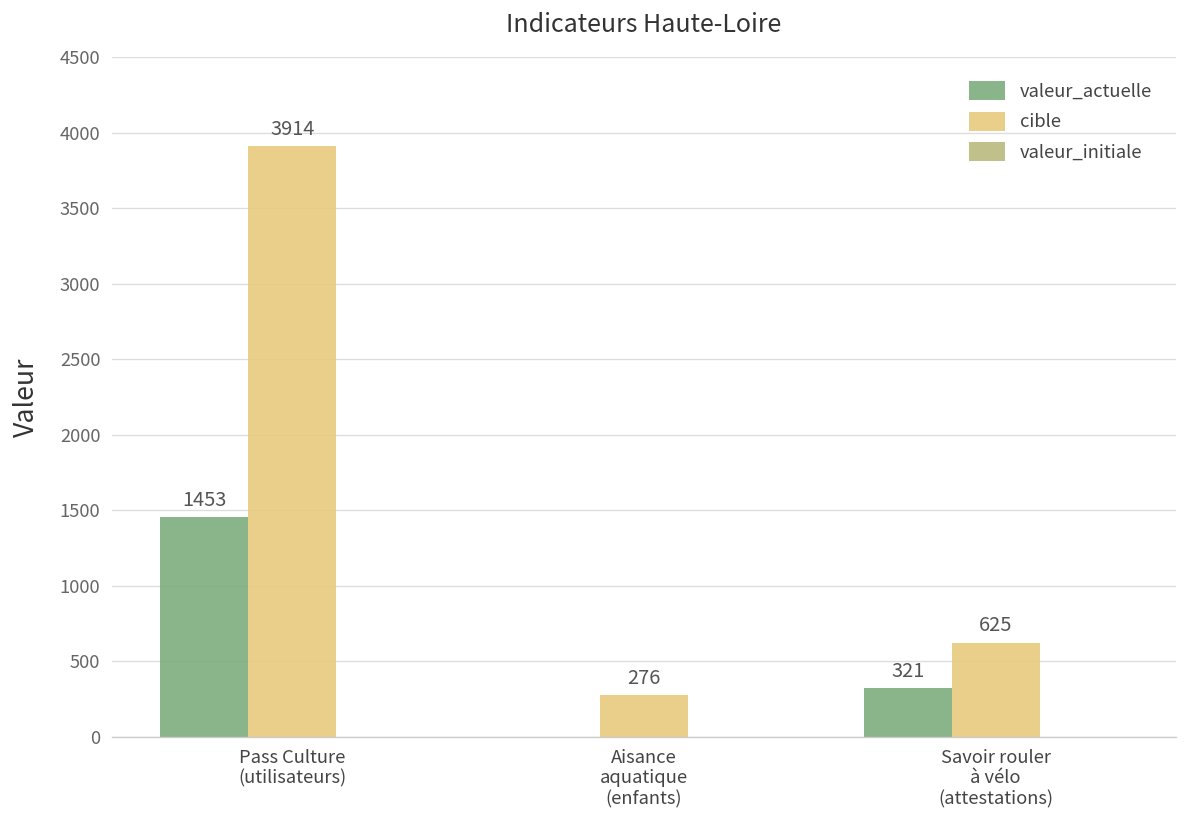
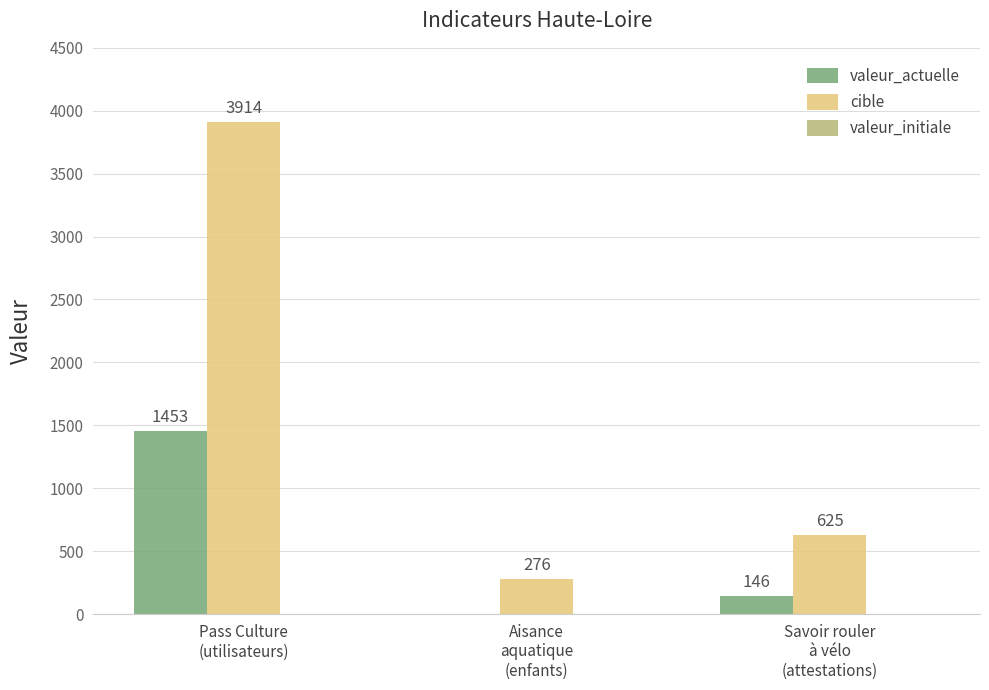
  {
    "valeur_actuelle": {
      "Pass Culture (utilisateurs)": 1453,
-     "Savoir rouler à vélo (attestations)": 321
+     "Savoir rouler à vélo (attestations)": 146
    }
  }
